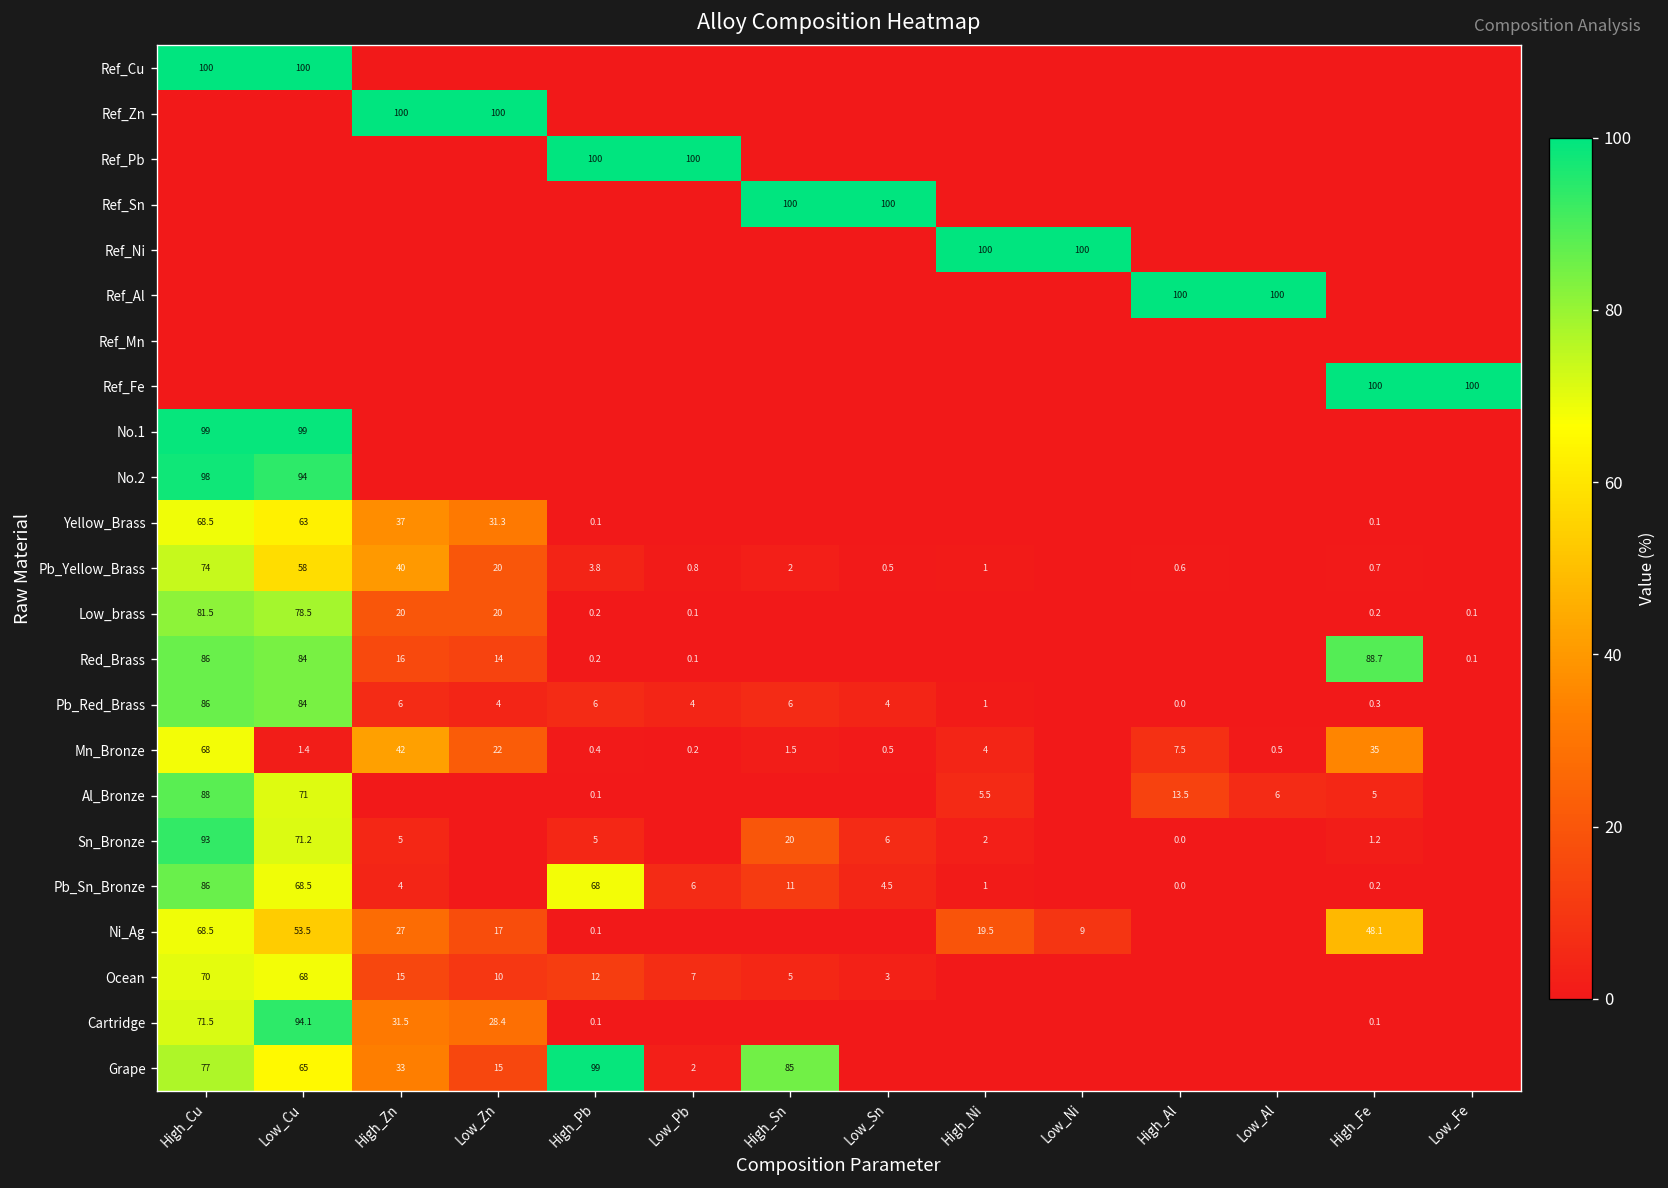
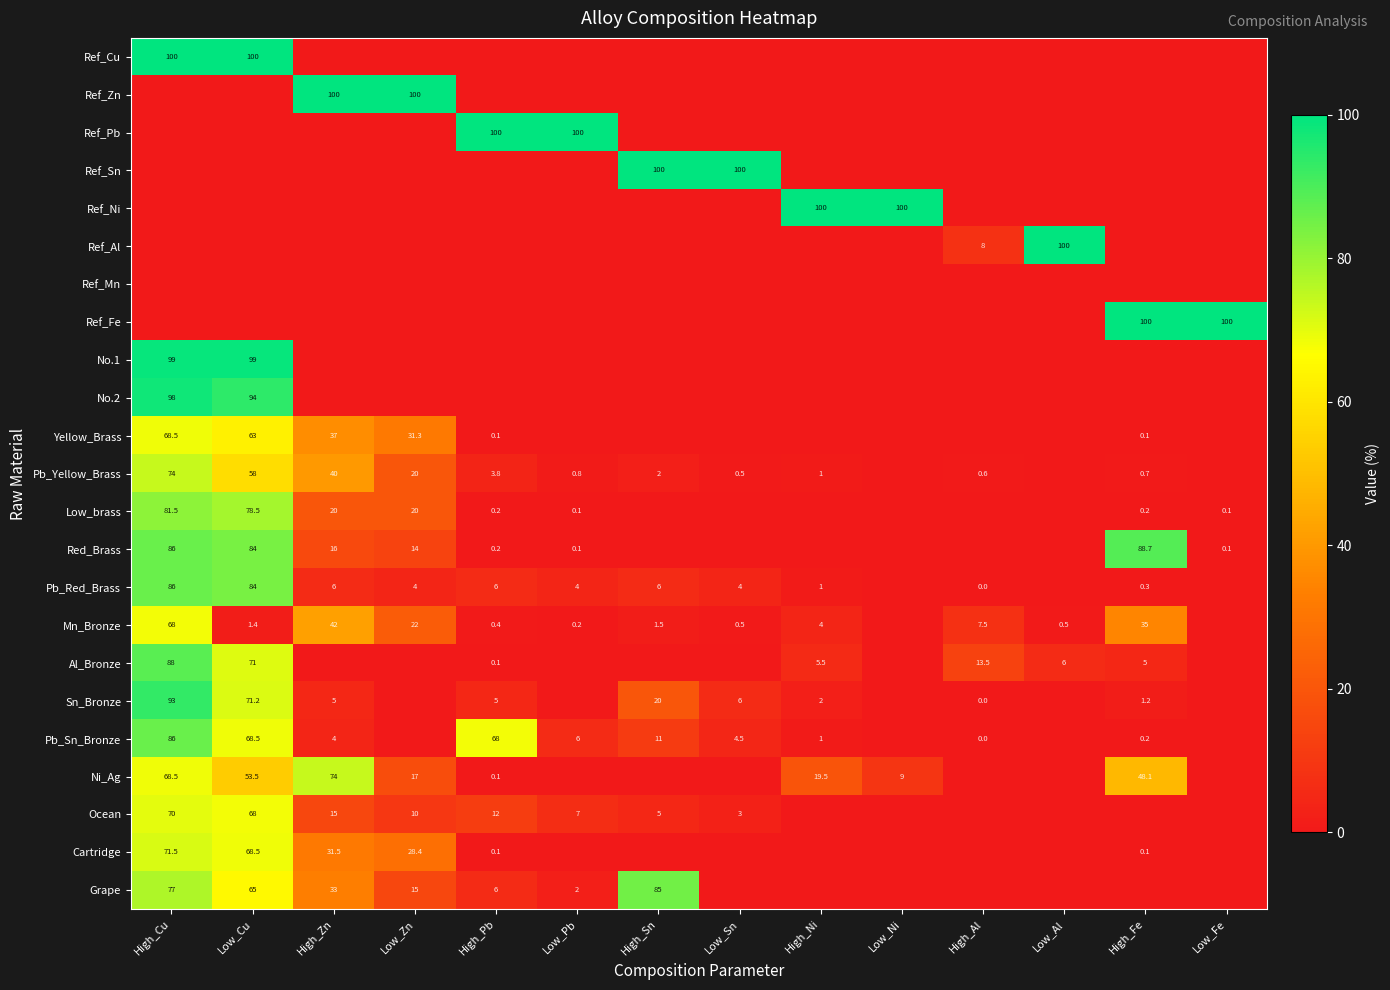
  {
    "Ref_Cu": {
      "High_Cu": 100,
      "Low_Cu": 100
    },
    "Ref_Zn": {
      "High_Zn": 100,
      "Low_Zn": 100
    },
    "Ref_Pb": {
      "High_Pb": 100,
      "Low_Pb": 100
    },
    "Ref_Sn": {
      "High_Sn": 100,
      "Low_Sn": 100
    },
    "Ref_Ni": {
      "High_Ni": 100,
      "Low_Ni": 100
    },
    "Ref_Al": {
-     "High_Al": 100,
+     "High_Al": 8,
      "Low_Al": 100
    },
    "Ref_Fe": {
      "High_Fe": 100,
      "Low_Fe": 100
    },
    "No.1": {
      "High_Cu": 99,
      "Low_Cu": 99
    },
    "No.2": {
      "High_Cu": 98,
      "Low_Cu": 94
    },
    "Yellow_Brass": {
      "High_Cu": 68.5,
      "Low_Cu": 63,
      "High_Zn": 37,
      "Low_Zn": 31.3,
      "High_Pb": 0.1,
      "High_Fe": 0.1
    },
    "Pb_Yellow_Brass": {
      "High_Cu": 74,
      "Low_Cu": 58,
      "High_Zn": 40,
      "Low_Zn": 20,
      "High_Pb": 3.8,
      "Low_Pb": 0.8,
      "High_Sn": 2,
      "Low_Sn": 0.5,
      "High_Ni": 1,
      "High_Al": 0.6,
      "High_Fe": 0.7
    },
    "Low_brass": {
      "High_Cu": 81.5,
      "Low_Cu": 78.5,
      "High_Zn": 20,
      "Low_Zn": 20,
      "High_Pb": 0.2,
      "Low_Pb": 0.1,
      "High_Fe": 0.2,
      "Low_Fe": 0.1
    },
    "Red_Brass": {
      "High_Cu": 86,
      "Low_Cu": 84,
      "High_Zn": 16,
      "Low_Zn": 14,
      "High_Pb": 0.2,
      "Low_Pb": 0.1,
      "High_Fe": 88.7,
      "Low_Fe": 0.1
    },
    "Pb_Red_Brass": {
      "High_Cu": 86,
      "Low_Cu": 84,
      "High_Zn": 6,
      "Low_Zn": 4,
      "High_Pb": 6,
      "Low_Pb": 4,
      "High_Sn": 6,
      "Low_Sn": 4,
      "High_Ni": 1,
      "High_Al": 0.0,
      "High_Fe": 0.3
    },
    "Mn_Bronze": {
      "High_Cu": 68,
      "Low_Cu": 1.4,
      "High_Zn": 42,
      "Low_Zn": 22,
      "High_Pb": 0.4,
      "Low_Pb": 0.2,
      "High_Sn": 1.5,
      "Low_Sn": 0.5,
      "High_Ni": 4,
      "High_Al": 7.5,
      "Low_Al": 0.5,
      "High_Fe": 35
    },
    "Al_Bronze": {
      "High_Cu": 88,
      "Low_Cu": 71,
      "High_Pb": 0.1,
      "High_Ni": 5.5,
      "High_Al": 13.5,
      "Low_Al": 6,
      "High_Fe": 5
    },
    "Sn_Bronze": {
      "High_Cu": 93,
      "Low_Cu": 71.2,
      "High_Zn": 5,
      "High_Pb": 5,
      "High_Sn": 20,
      "Low_Sn": 6,
      "High_Ni": 2,
      "High_Al": 0.0,
      "High_Fe": 1.2
    },
    "Pb_Sn_Bronze": {
      "High_Cu": 86,
      "Low_Cu": 68.5,
      "High_Zn": 4,
      "High_Pb": 68,
      "Low_Pb": 6,
      "High_Sn": 11,
      "Low_Sn": 4.5,
      "High_Ni": 1,
      "High_Al": 0.0,
      "High_Fe": 0.2
    },
    "Ni_Ag": {
      "High_Cu": 68.5,
      "Low_Cu": 53.5,
-     "High_Zn": 27,
+     "High_Zn": 74,
      "Low_Zn": 17,
      "High_Pb": 0.1,
      "High_Ni": 19.5,
      "Low_Ni": 9,
      "High_Fe": 48.1
    },
    "Ocean": {
      "High_Cu": 70,
      "Low_Cu": 68,
      "High_Zn": 15,
      "Low_Zn": 10,
      "High_Pb": 12,
      "Low_Pb": 7,
      "High_Sn": 5,
      "Low_Sn": 3
    },
    "Cartridge": {
      "High_Cu": 71.5,
-     "Low_Cu": 94.1,
+     "Low_Cu": 68.5,
      "High_Zn": 31.5,
      "Low_Zn": 28.4,
      "High_Pb": 0.1,
      "High_Fe": 0.1
    },
    "Grape": {
      "High_Cu": 77,
      "Low_Cu": 65,
      "High_Zn": 33,
      "Low_Zn": 15,
-     "High_Pb": 99,
+     "High_Pb": 6,
      "Low_Pb": 2,
      "High_Sn": 85
    }
  }
